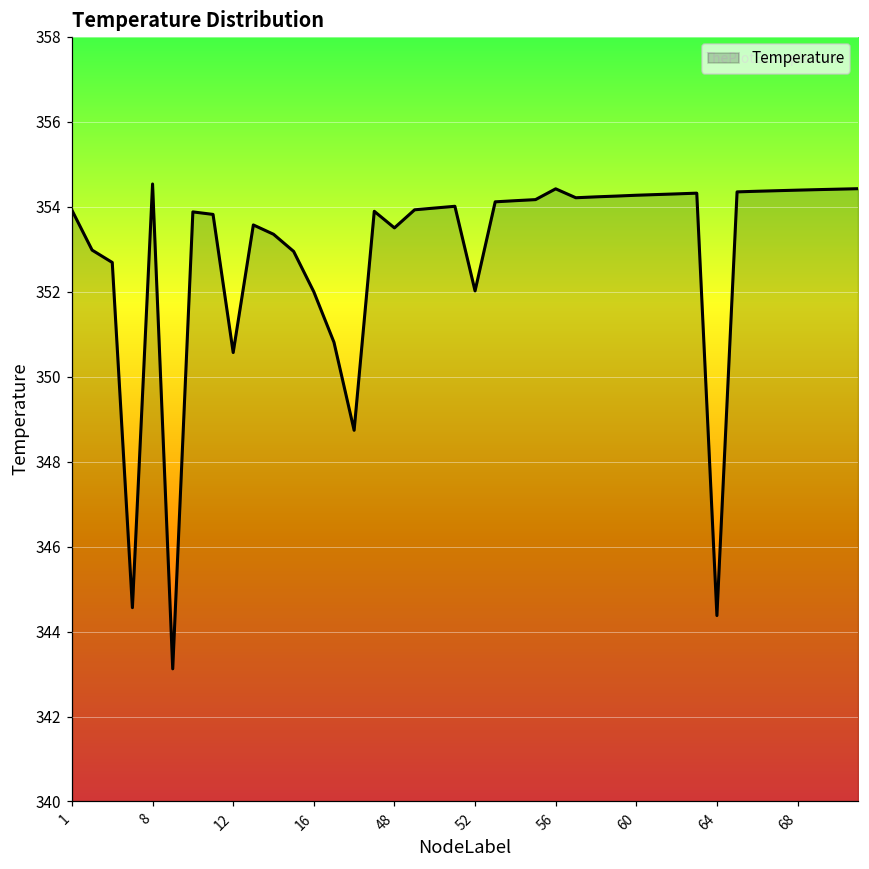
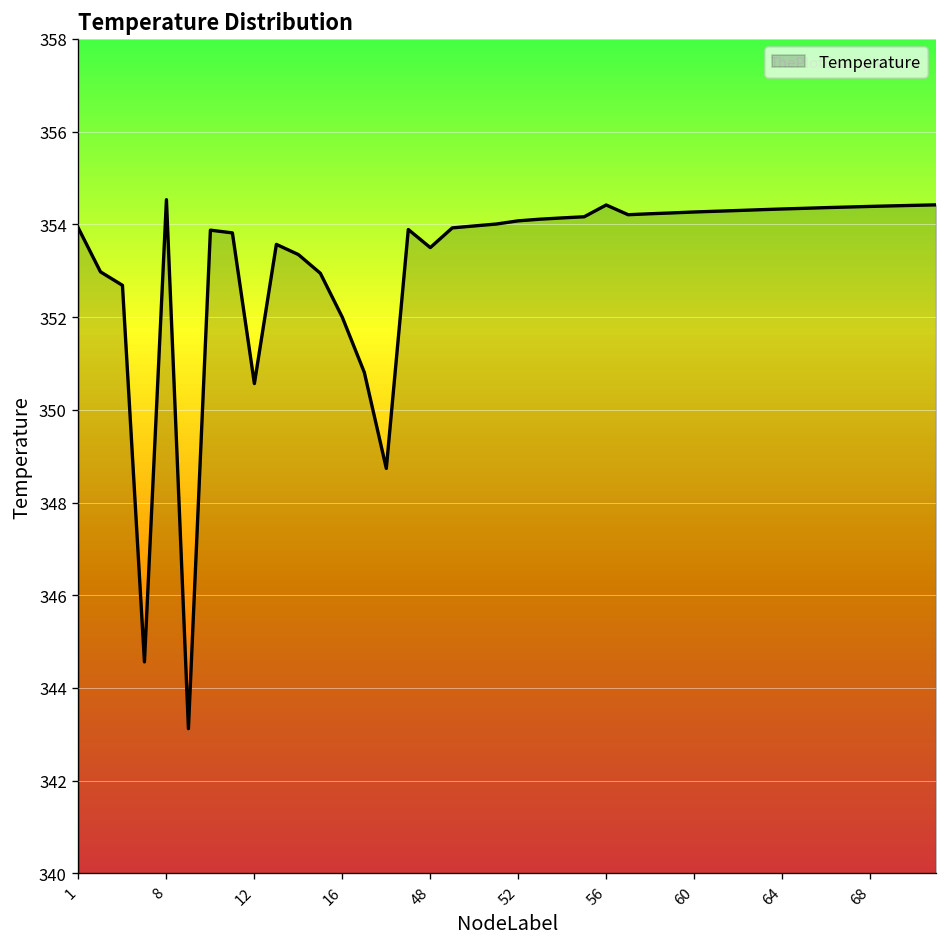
  {
    "1": 353.9,
    "8": 354.5,
    "12": 350.6,
    "16": 352.0,
    "48": 353.5,
-   "52": 352.0,
+   "52": 354.1,
    "56": 354.4,
    "60": 354.3,
-   "64": 344.4,
+   "64": 354.3,
    "68": 354.4
  }
